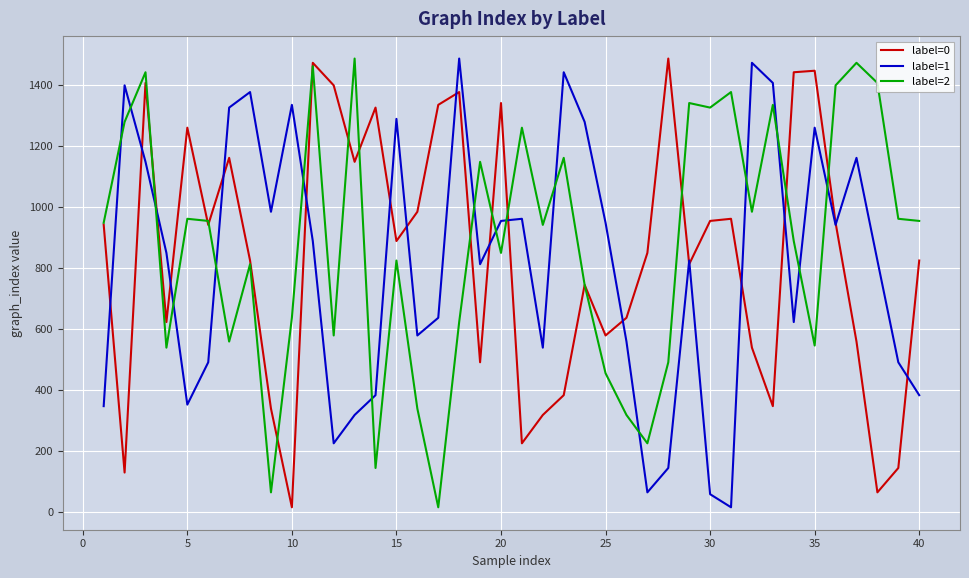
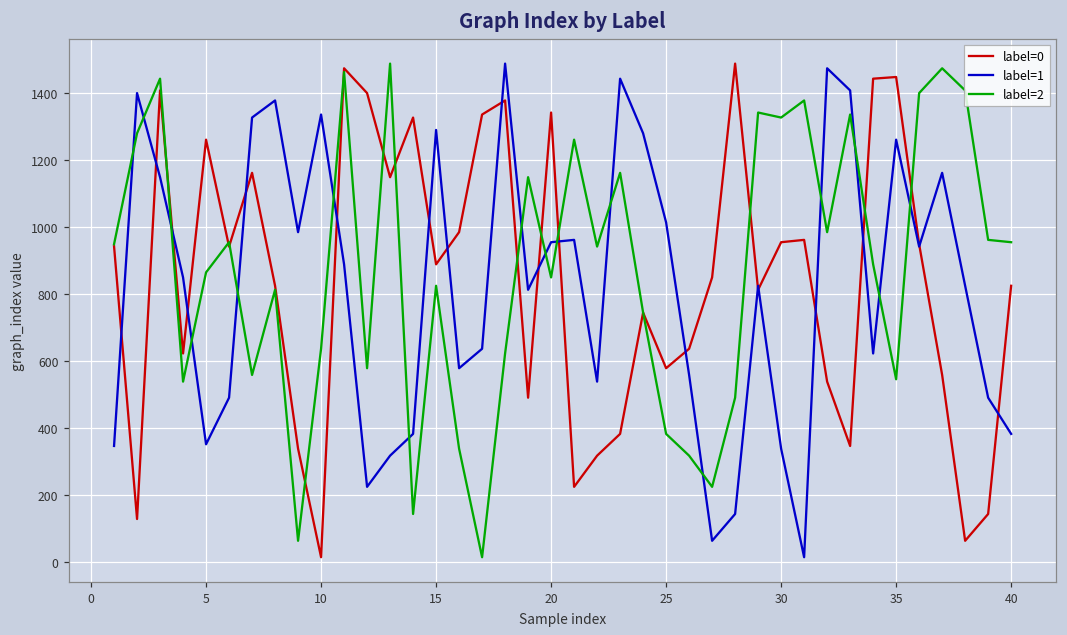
  {
    "label=0": {
      "5": 1260,
      "10": 20,
      "15": 890,
      "20": 1340,
      "25": 580,
      "30": 960,
      "35": 1450,
      "40": 830
    },
    "label=1": {
      "5": 350,
      "10": 1340,
      "15": 1290,
      "20": 960,
-     "25": 950,
-     "30": 60,
+     "25": 1010,
+     "30": 340,
      "35": 1260,
      "40": 380
    },
    "label=2": {
-     "5": 960,
+     "5": 870,
      "10": 640,
      "15": 830,
      "20": 850,
-     "25": 460,
+     "25": 380,
      "30": 1330,
      "35": 550,
      "40": 960
    }
  }
